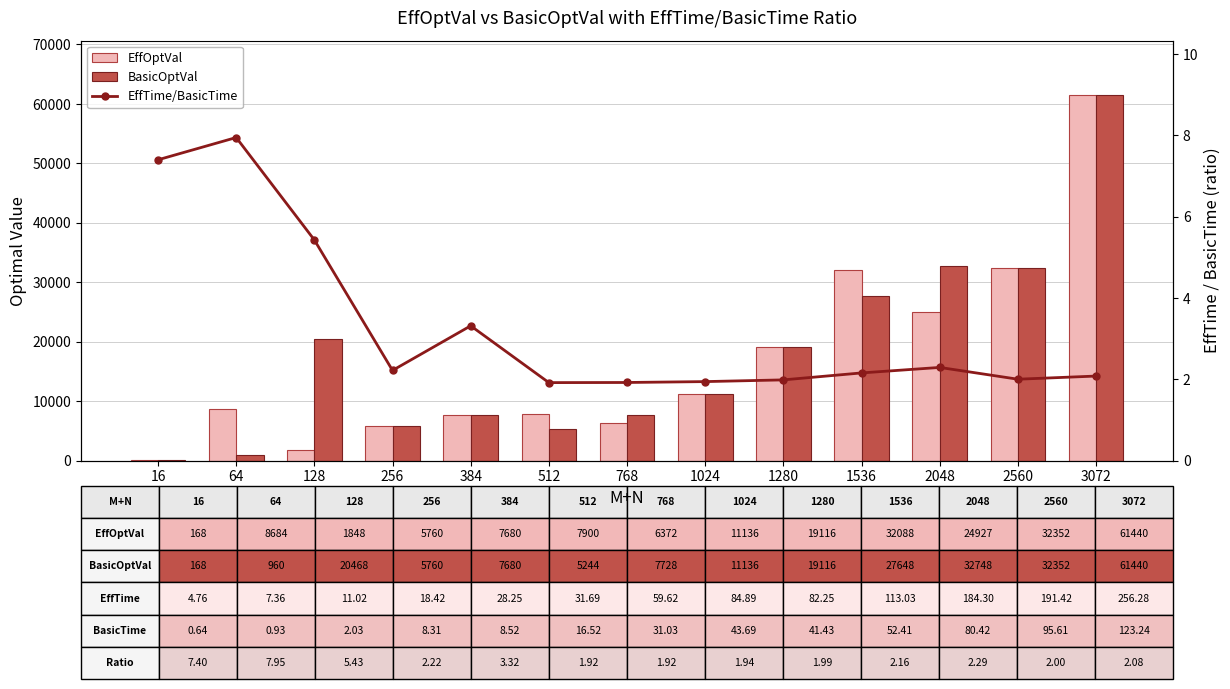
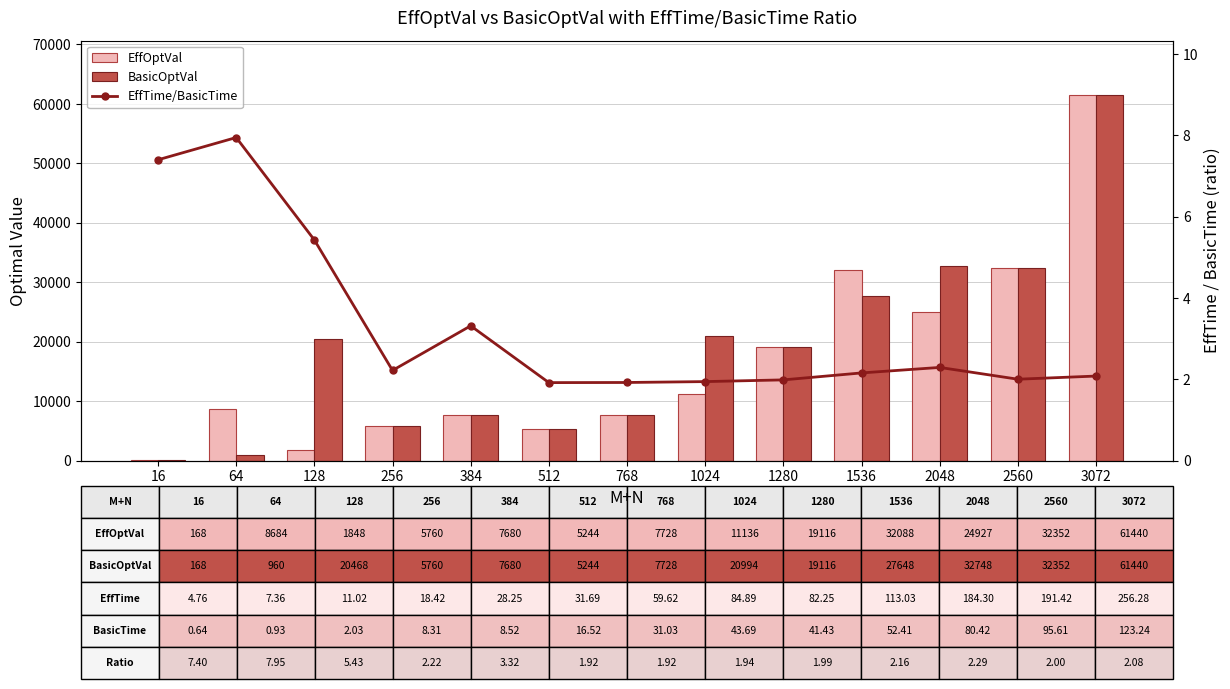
  {
    "EffOptVal": {
-     "512": 7900,
-     "768": 6372
+     "512": 5244,
+     "768": 7728
    },
    "BasicOptVal": {
-     "1024": 11136
+     "1024": 20994
    }
  }
